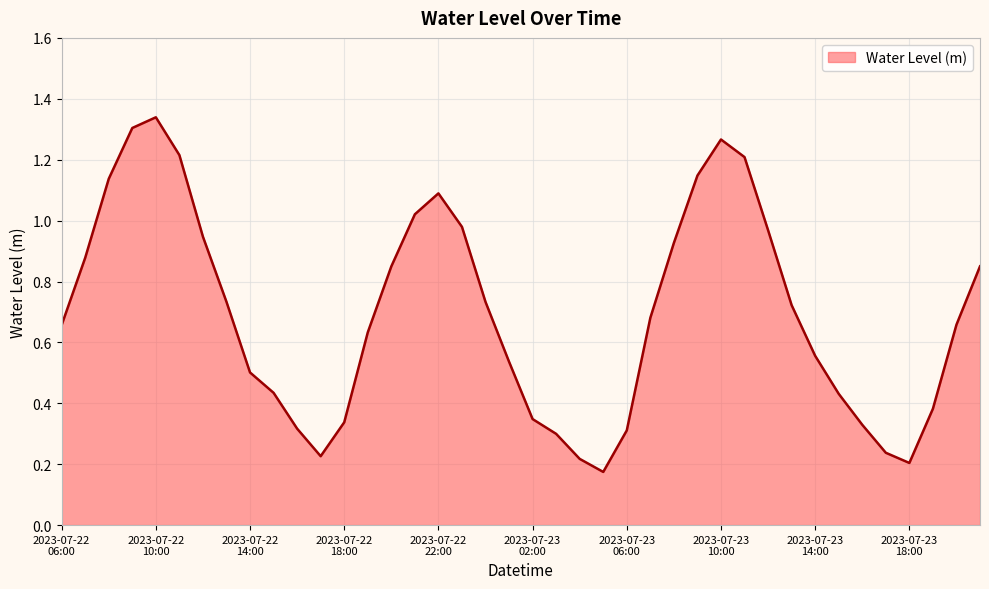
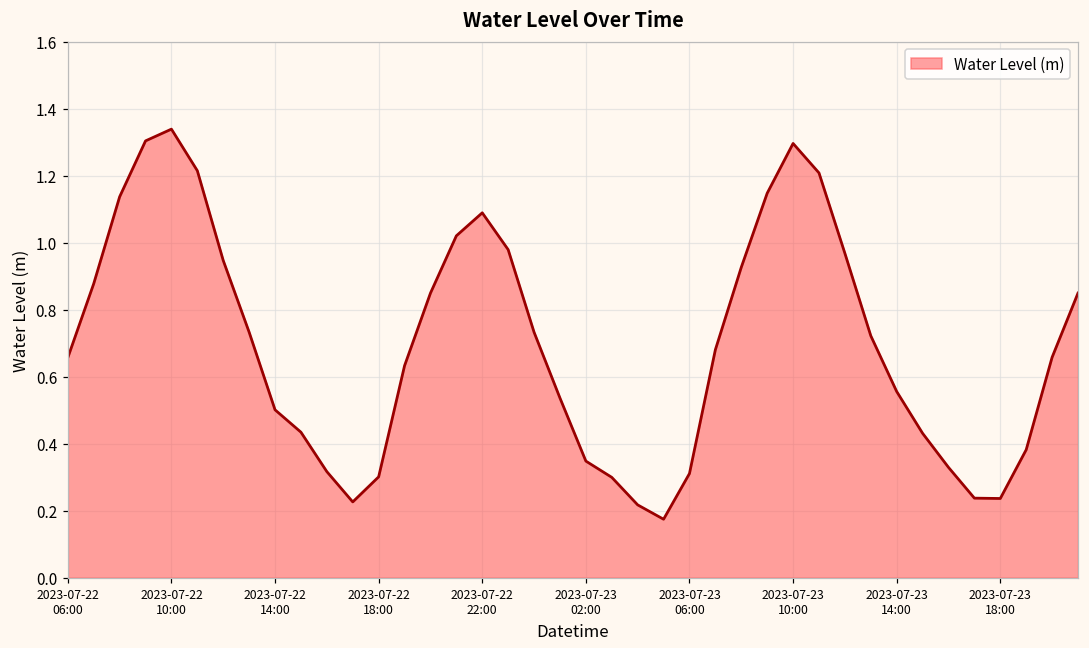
  {
    "2023-07-22 06:00": 0.66,
    "2023-07-22 10:00": 1.34,
    "2023-07-22 14:00": 0.50,
-   "2023-07-22 18:00": 0.34,
+   "2023-07-22 18:00": 0.30,
    "2023-07-22 22:00": 1.09,
    "2023-07-23 02:00": 0.35,
    "2023-07-23 06:00": 0.31,
-   "2023-07-23 10:00": 1.27,
+   "2023-07-23 10:00": 1.30,
    "2023-07-23 14:00": 0.56,
-   "2023-07-23 18:00": 0.20
+   "2023-07-23 18:00": 0.24
  }
